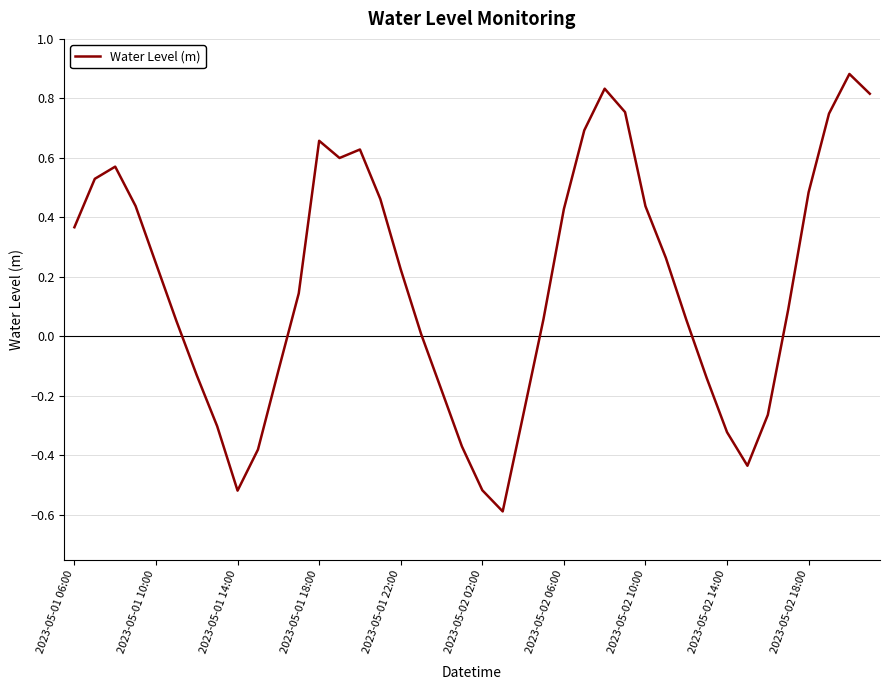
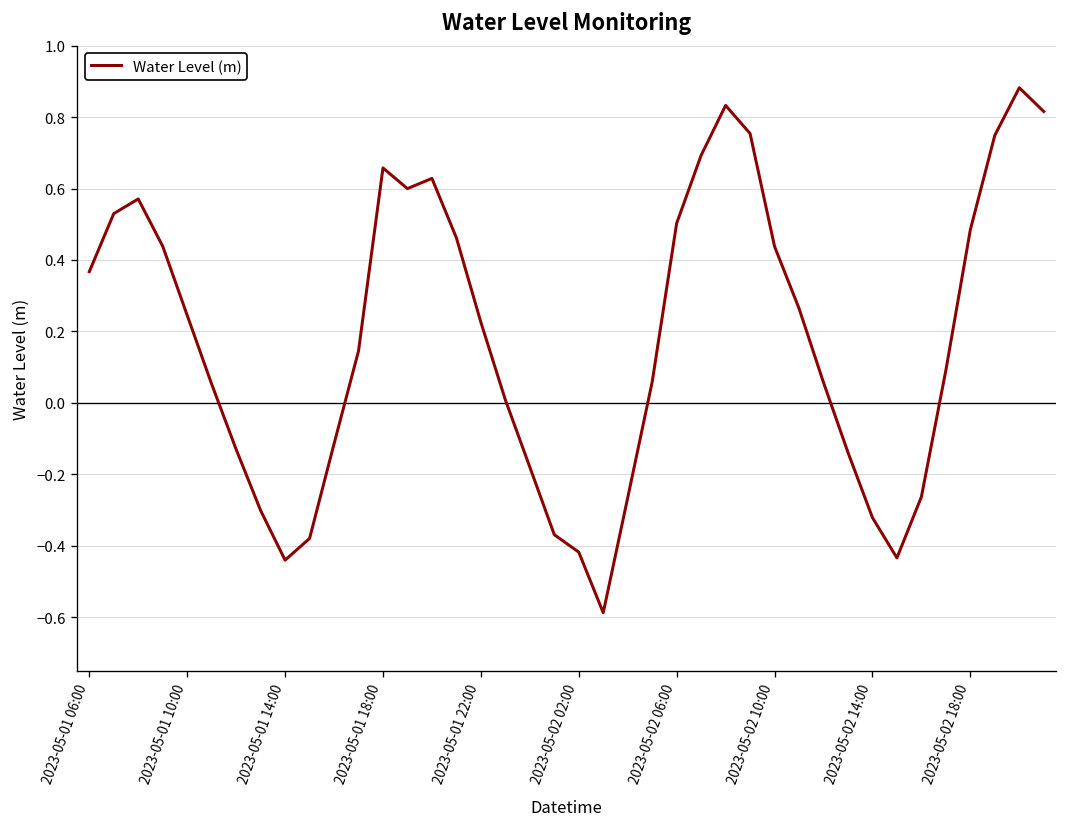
  {
    "2023-05-01 06:00": 0.37,
    "2023-05-01 10:00": 0.25,
-   "2023-05-01 14:00": -0.52,
+   "2023-05-01 14:00": -0.44,
    "2023-05-01 18:00": 0.66,
    "2023-05-01 22:00": 0.23,
-   "2023-05-02 02:00": -0.52,
-   "2023-05-02 06:00": 0.43,
+   "2023-05-02 02:00": -0.42,
+   "2023-05-02 06:00": 0.50,
    "2023-05-02 10:00": 0.44,
    "2023-05-02 14:00": -0.32,
    "2023-05-02 18:00": 0.48
  }
